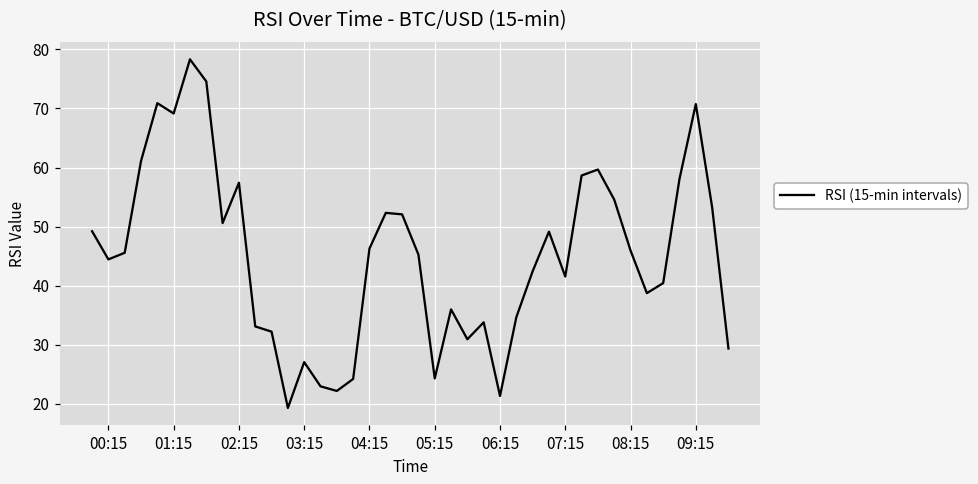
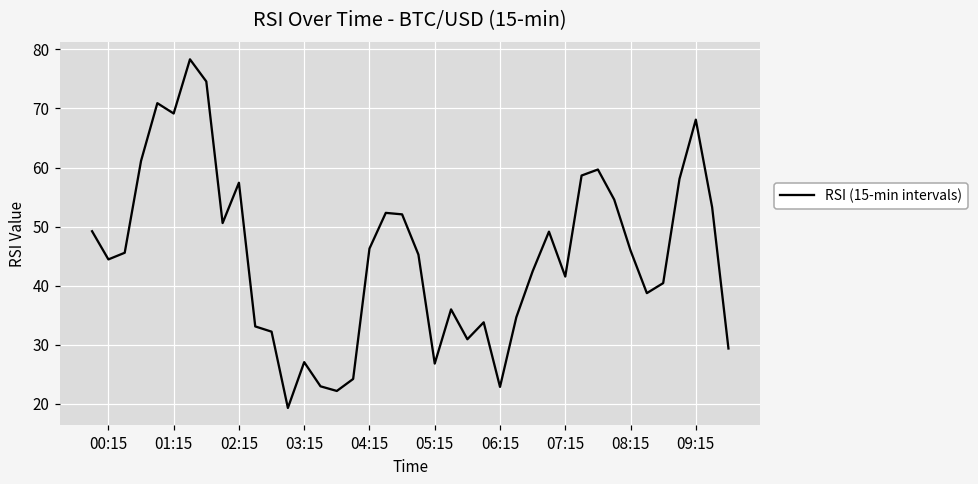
  {
    "00:15": 44,
    "01:15": 69,
    "02:15": 57,
    "03:15": 27,
    "04:15": 46,
-   "05:15": 24,
-   "06:15": 21,
+   "05:15": 27,
+   "06:15": 23,
    "07:15": 42,
    "08:15": 46,
-   "09:15": 71
+   "09:15": 68
  }
